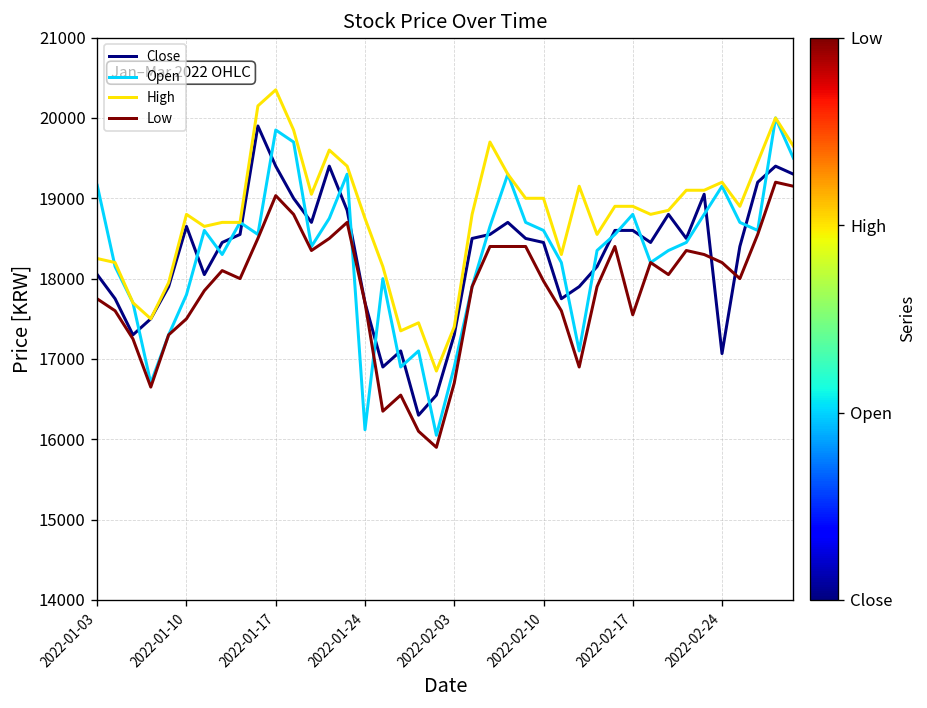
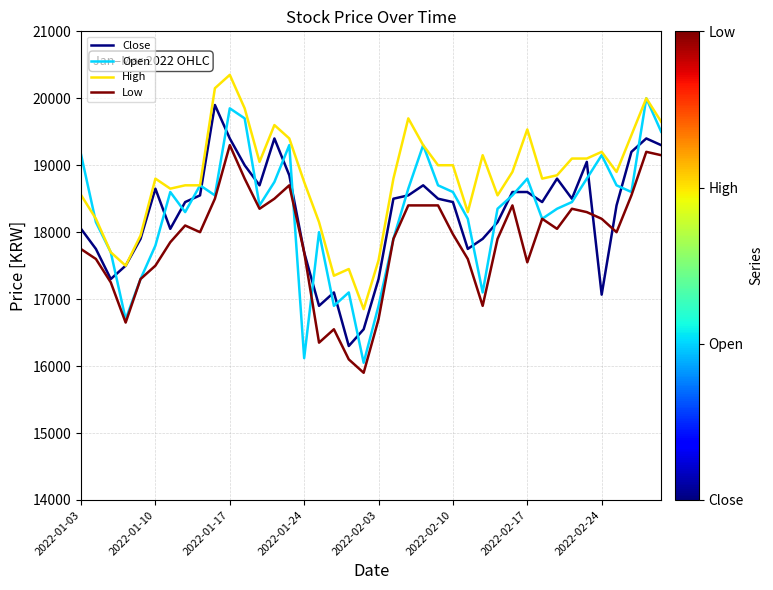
  {
    "Close": {
      "2022-01-03": 18100,
      "2022-01-10": 18700,
      "2022-01-17": 19400,
      "2022-02-03": 17300,
      "2022-02-10": 18500,
      "2022-02-17": 18600,
      "2022-02-24": 17100
    },
    "Open": {
      "2022-01-03": 19200,
      "2022-01-10": 17800,
      "2022-01-17": 19900,
      "2022-01-24": 16100,
      "2022-02-03": 16900,
      "2022-02-10": 18600,
      "2022-02-17": 18800,
      "2022-02-24": 19200
    },
    "High": {
-     "2022-01-03": 18300,
+     "2022-01-03": 18600,
      "2022-01-10": 18800,
      "2022-01-24": 18800,
-     "2022-02-03": 17400,
+     "2022-02-03": 17600,
      "2022-02-10": 19000,
-     "2022-02-17": 18900,
+     "2022-02-17": 19500,
      "2022-02-24": 19200
    },
    "Low": {
      "2022-01-03": 17700,
      "2022-01-10": 17500,
-     "2022-01-17": 19000,
+     "2022-01-17": 19300,
      "2022-02-03": 16700,
      "2022-02-10": 18000,
      "2022-02-17": 17600,
      "2022-02-24": 18200
    }
  }
